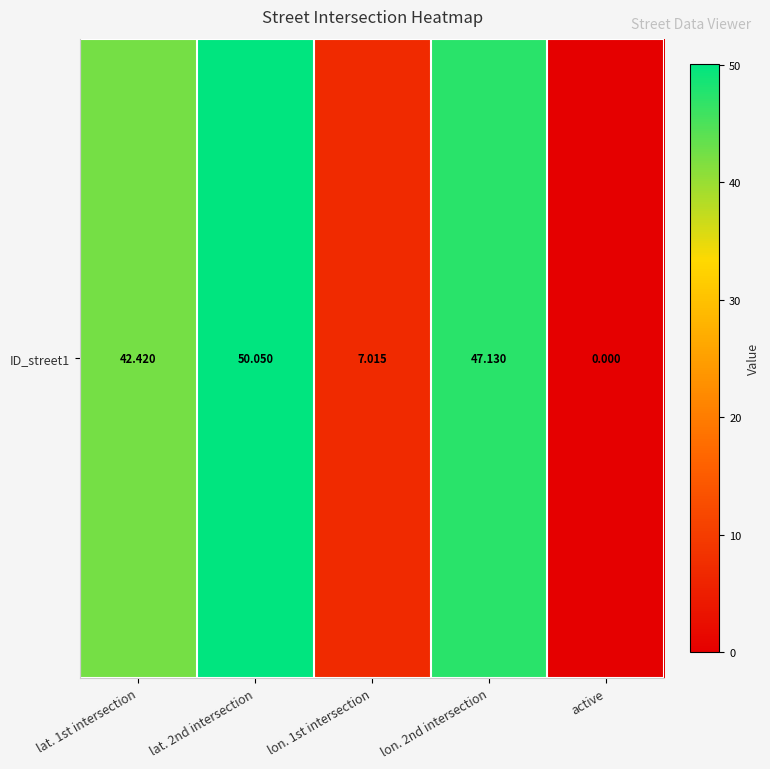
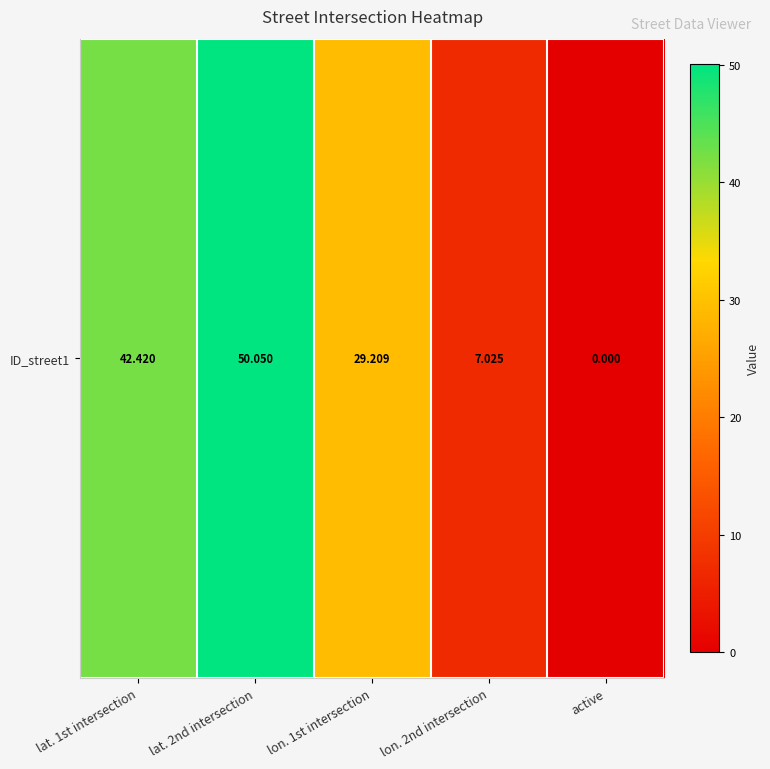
  {
    "ID_street1": {
      "lat. 1st intersection": 42.420,
      "lat. 2nd intersection": 50.050,
-     "lon. 1st intersection": 7.015,
-     "lon. 2nd intersection": 47.130,
+     "lon. 1st intersection": 29.209,
+     "lon. 2nd intersection": 7.025,
      "active": 0.000
    }
  }
